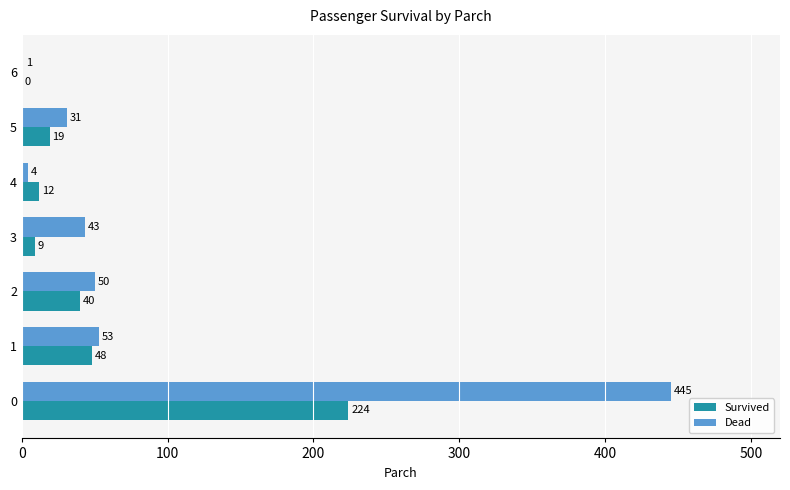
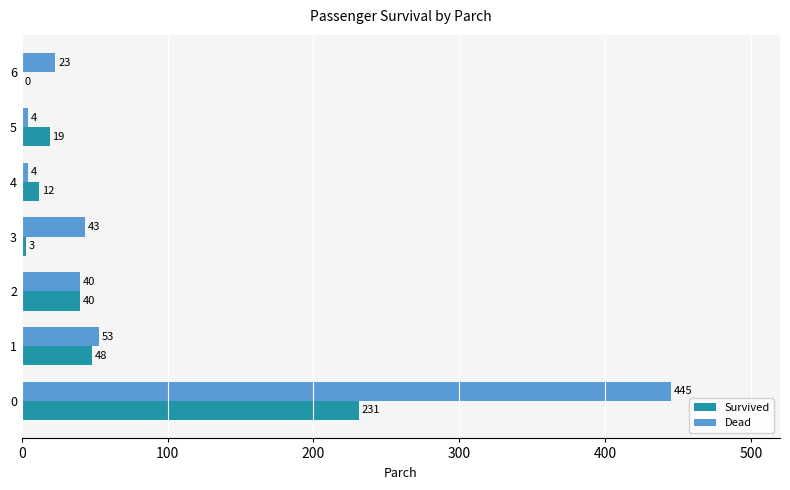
  {
    "Survived": {
      "6": 0,
      "5": 19,
      "4": 12,
-     "3": 9,
+     "3": 3,
      "2": 40,
      "1": 48,
-     "0": 224
+     "0": 231
    },
    "Dead": {
-     "6": 1,
-     "5": 31,
+     "6": 23,
+     "5": 4,
      "4": 4,
      "3": 43,
-     "2": 50,
+     "2": 40,
      "1": 53,
      "0": 445
    }
  }
